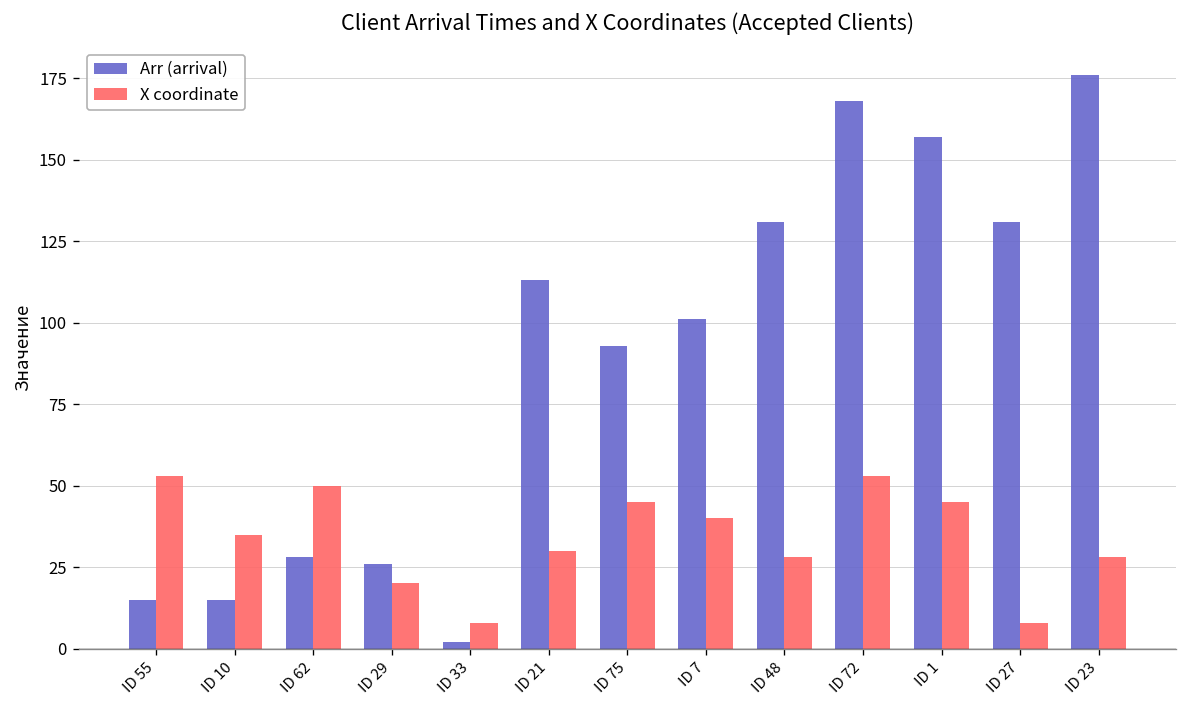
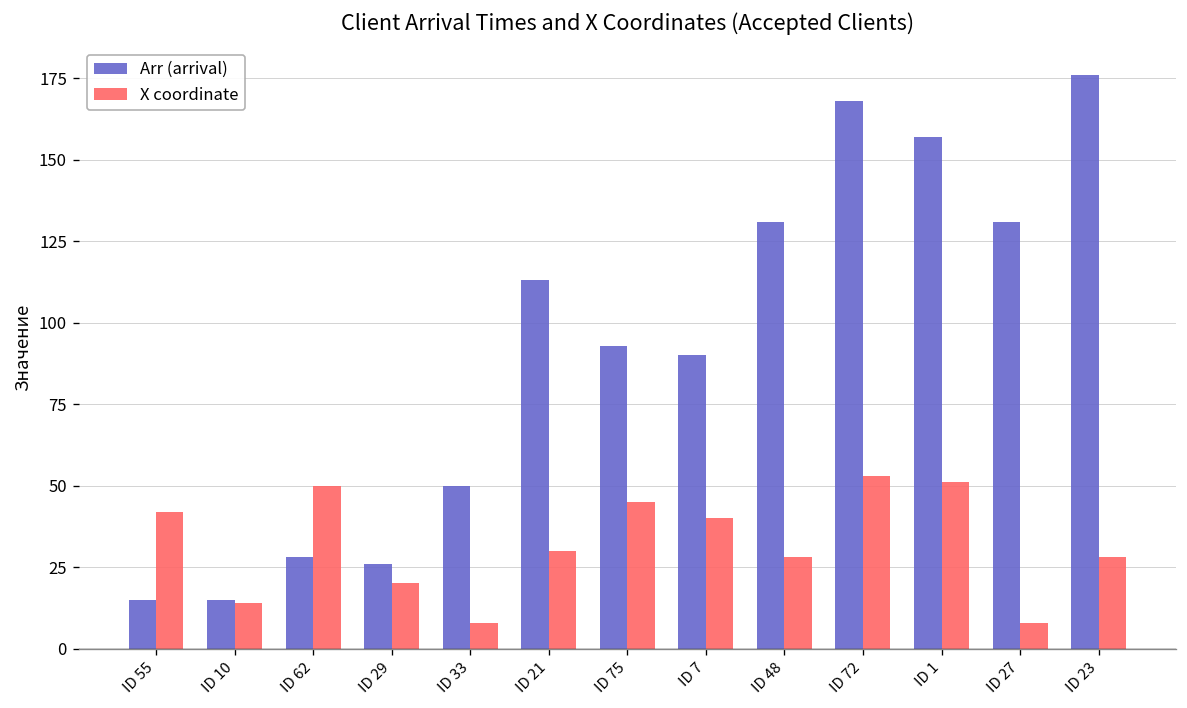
  {
    "Arr (arrival)": {
      "ID 55": 15,
      "ID 10": 15,
      "ID 62": 28,
      "ID 29": 26,
-     "ID 33": 2,
+     "ID 33": 50,
      "ID 21": 113,
      "ID 75": 93,
-     "ID 7": 101,
+     "ID 7": 90,
      "ID 48": 131,
      "ID 72": 168,
      "ID 1": 157,
      "ID 27": 131,
      "ID 23": 176
    },
    "X coordinate": {
-     "ID 55": 53,
-     "ID 10": 35,
+     "ID 55": 42,
+     "ID 10": 14,
      "ID 62": 50,
      "ID 29": 20,
      "ID 33": 8,
      "ID 21": 30,
      "ID 75": 45,
      "ID 7": 40,
      "ID 48": 28,
      "ID 72": 53,
-     "ID 1": 45,
+     "ID 1": 51,
      "ID 27": 8,
      "ID 23": 28
    }
  }
